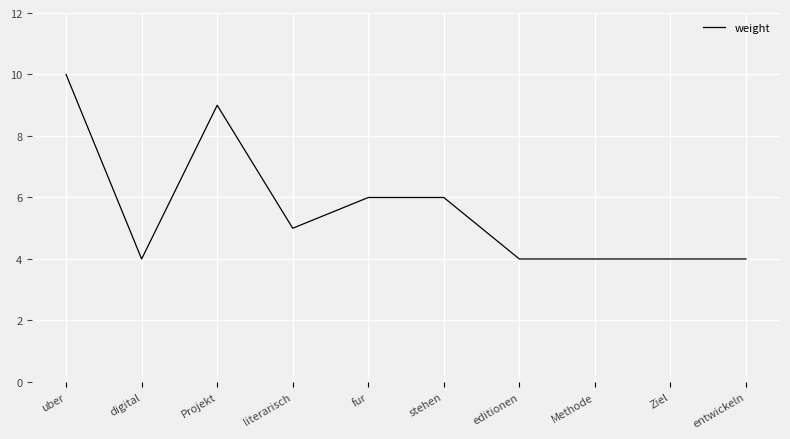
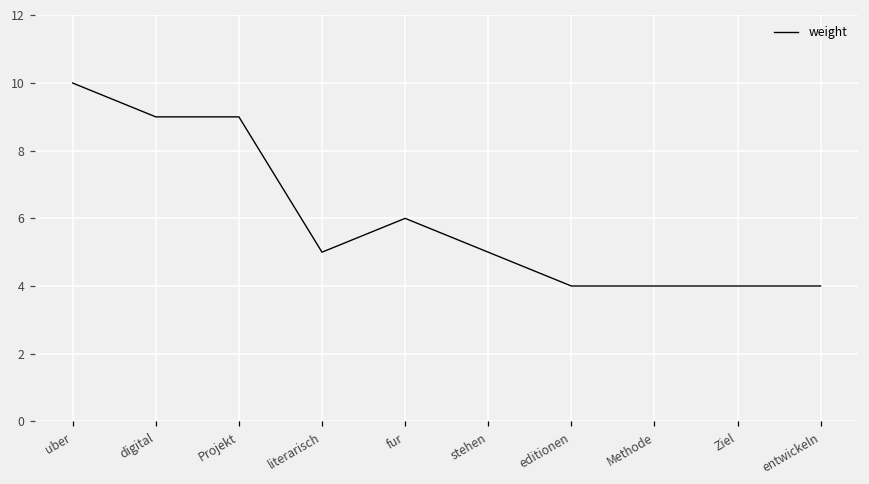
  {
    "uber": 10,
-   "digital": 4,
+   "digital": 9,
    "Projekt": 9,
    "literarisch": 5,
    "fur": 6,
-   "stehen": 6,
+   "stehen": 5,
    "editionen": 4,
    "Methode": 4,
    "Ziel": 4,
    "entwickeln": 4
  }
